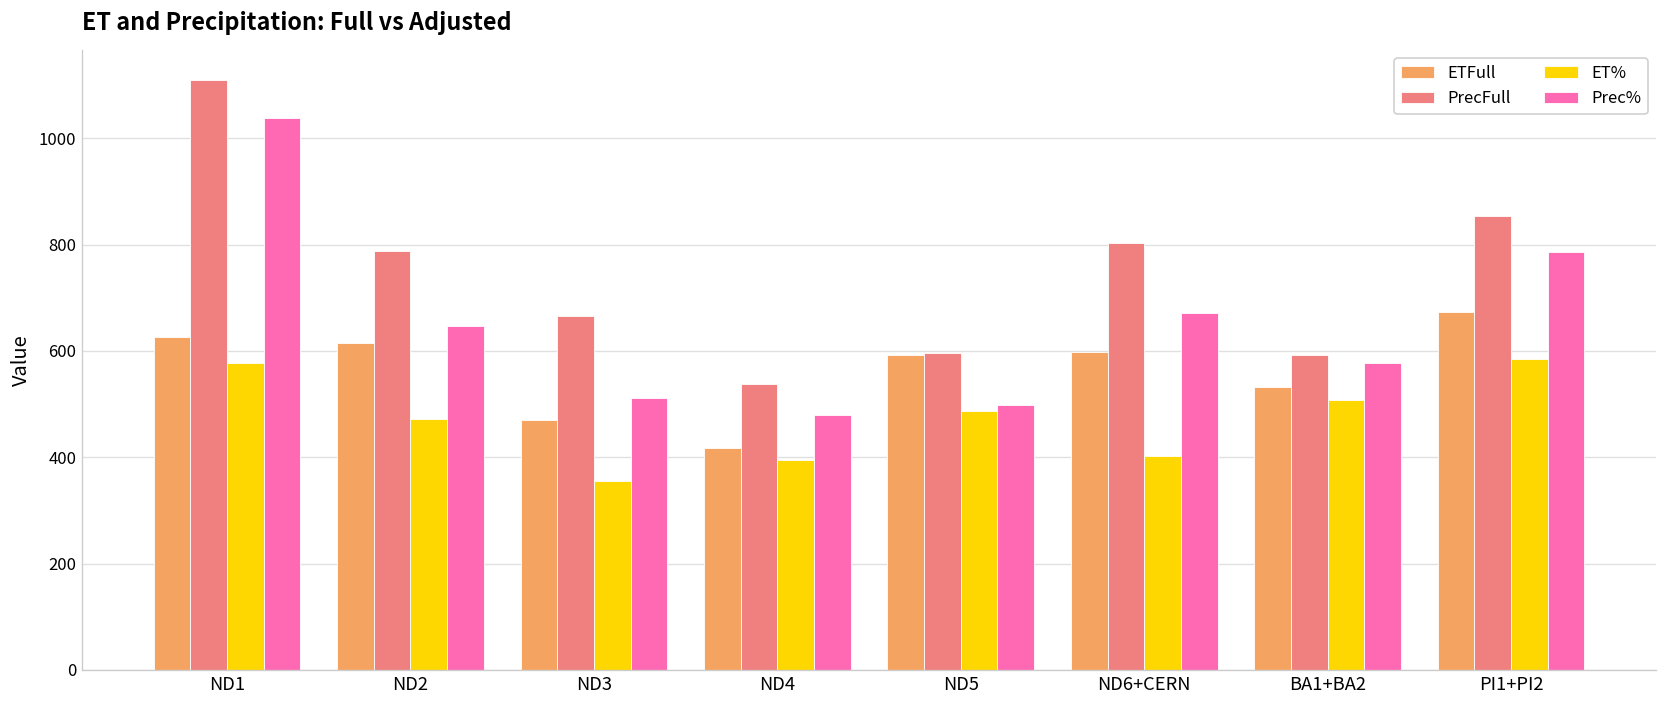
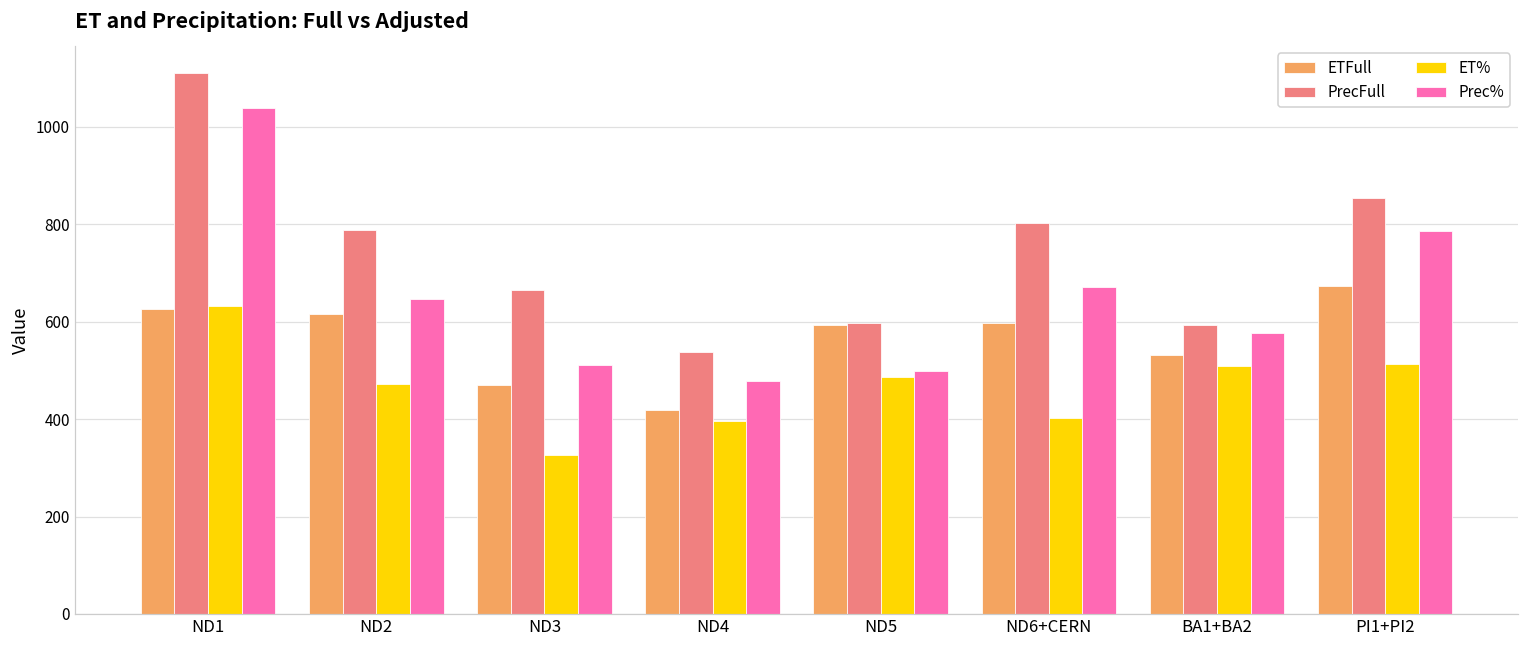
  {
    "ET%": {
-     "ND1": 580,
+     "ND1": 630,
      "ND2": 470,
-     "ND3": 350,
+     "ND3": 330,
      "ND4": 400,
      "ND5": 490,
      "ND6+CERN": 400,
      "BA1+BA2": 510,
-     "PI1+PI2": 590
+     "PI1+PI2": 510
    }
  }
